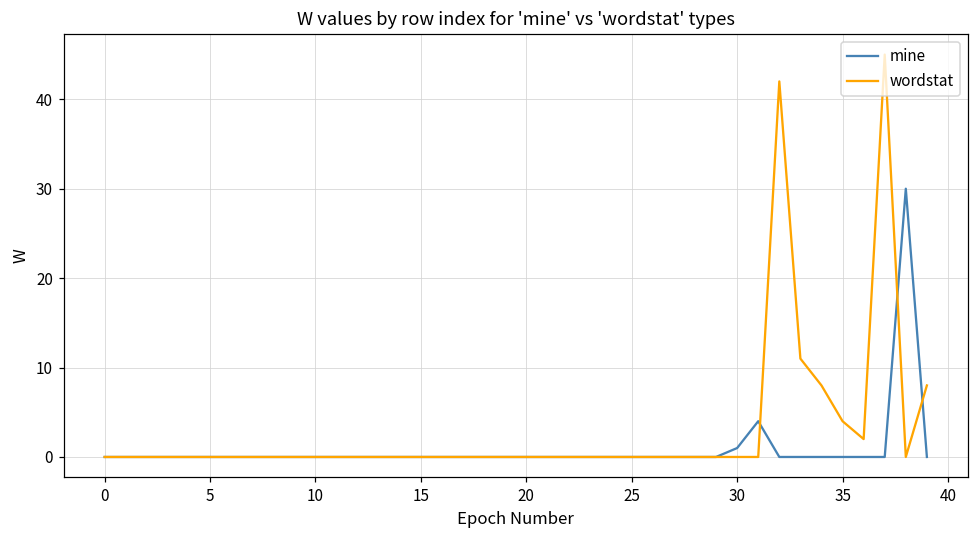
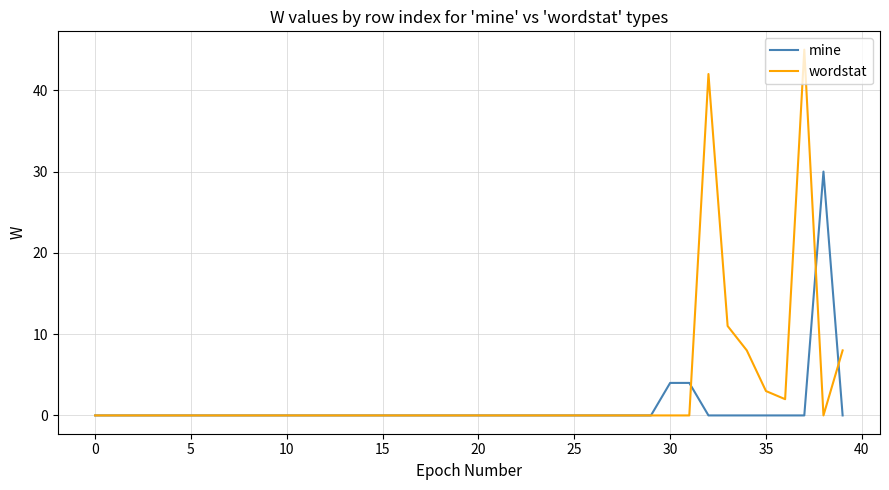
  {
    "mine": {
-     "30": 1,
+     "30": 4,
      "35": 0
    },
    "wordstat": {
      "30": 0,
-     "35": 4
+     "35": 3
    }
  }
